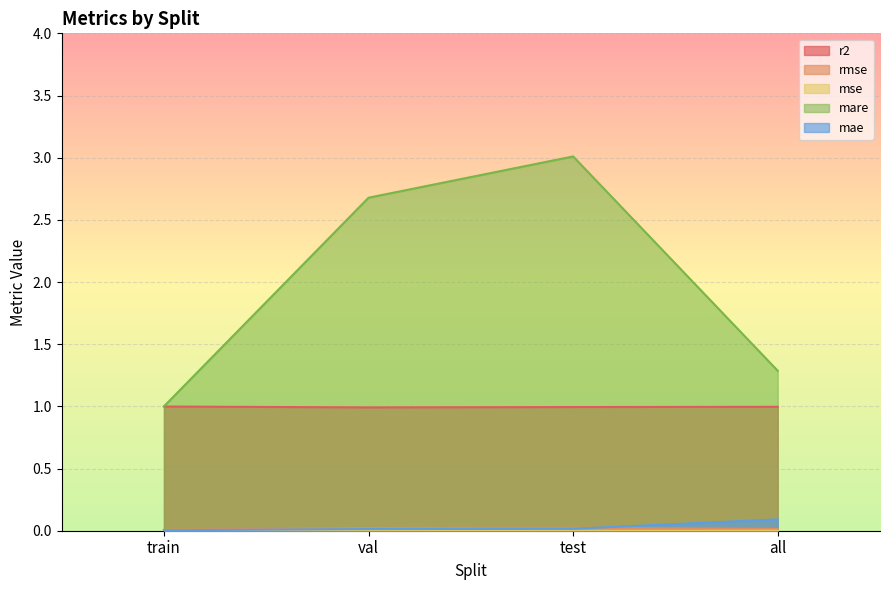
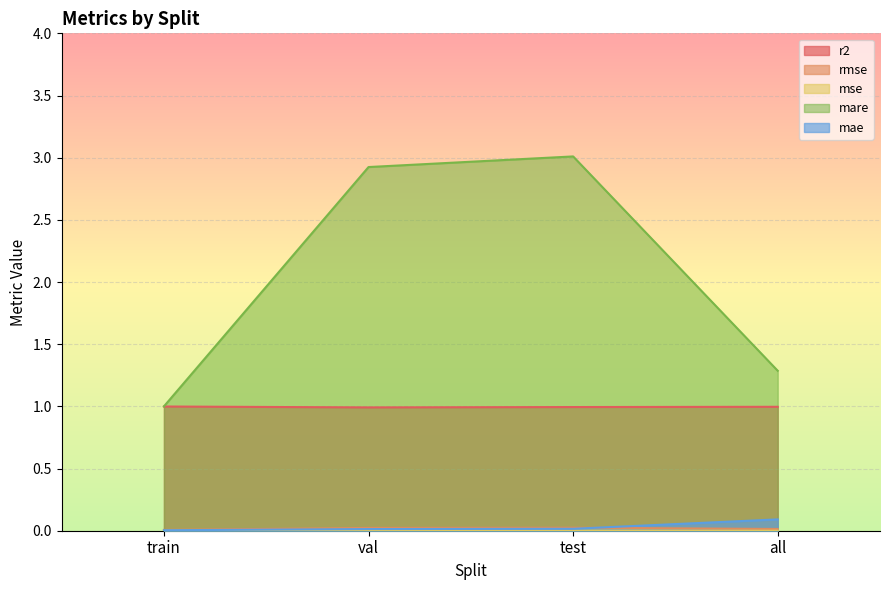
  {
    "mare": {
-     "val": 2.68,
+     "val": 2.92,
      "test": 3.01,
      "all": 1.29
    },
    "mae": {
      "all": 0.09
    }
  }
